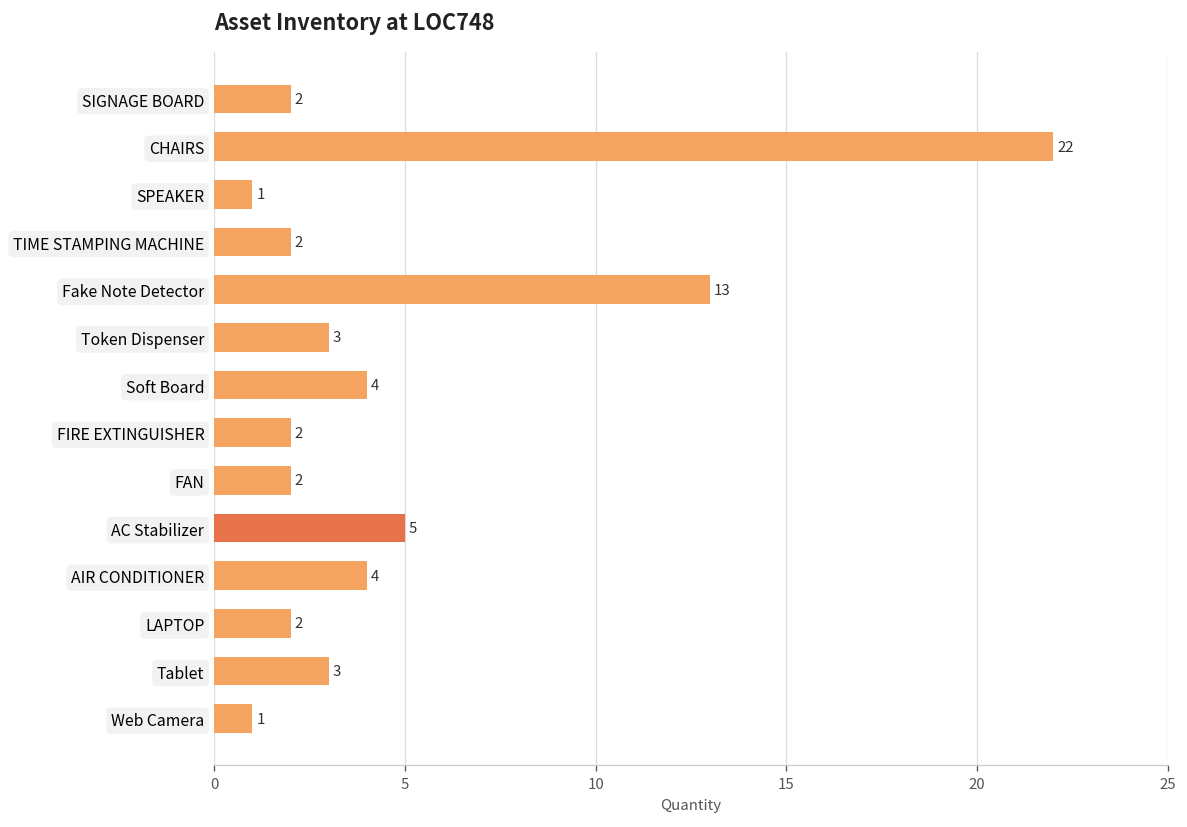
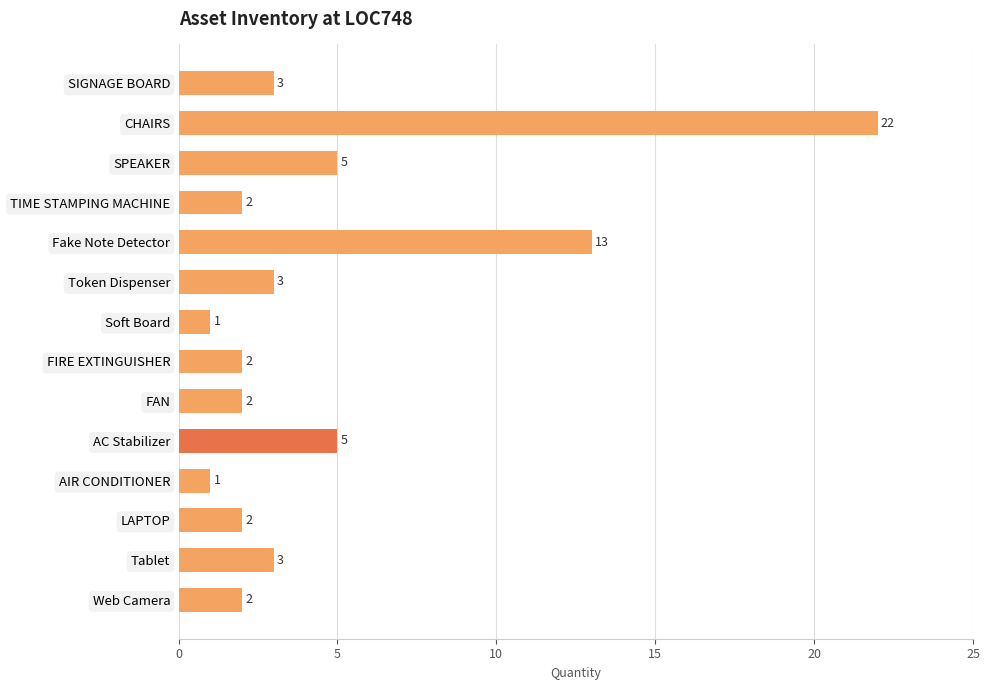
  {
-   "SIGNAGE BOARD": 2,
+   "SIGNAGE BOARD": 3,
    "CHAIRS": 22,
-   "SPEAKER": 1,
+   "SPEAKER": 5,
    "TIME STAMPING MACHINE": 2,
    "Fake Note Detector": 13,
    "Token Dispenser": 3,
-   "Soft Board": 4,
+   "Soft Board": 1,
    "FIRE EXTINGUISHER": 2,
    "FAN": 2,
    "AC Stabilizer": 5,
-   "AIR CONDITIONER": 4,
+   "AIR CONDITIONER": 1,
    "LAPTOP": 2,
    "Tablet": 3,
-   "Web Camera": 1
+   "Web Camera": 2
  }
